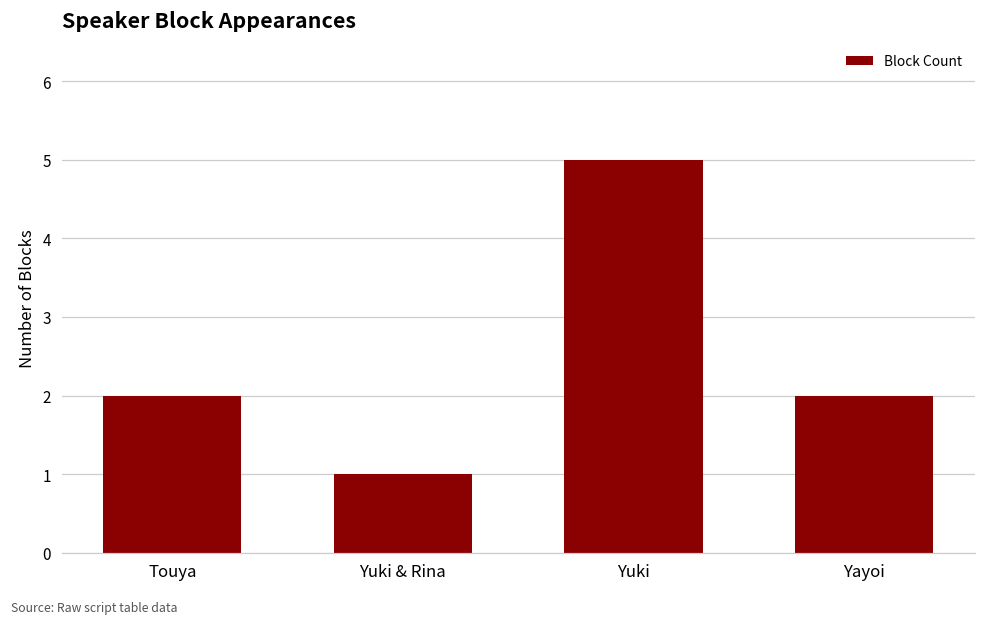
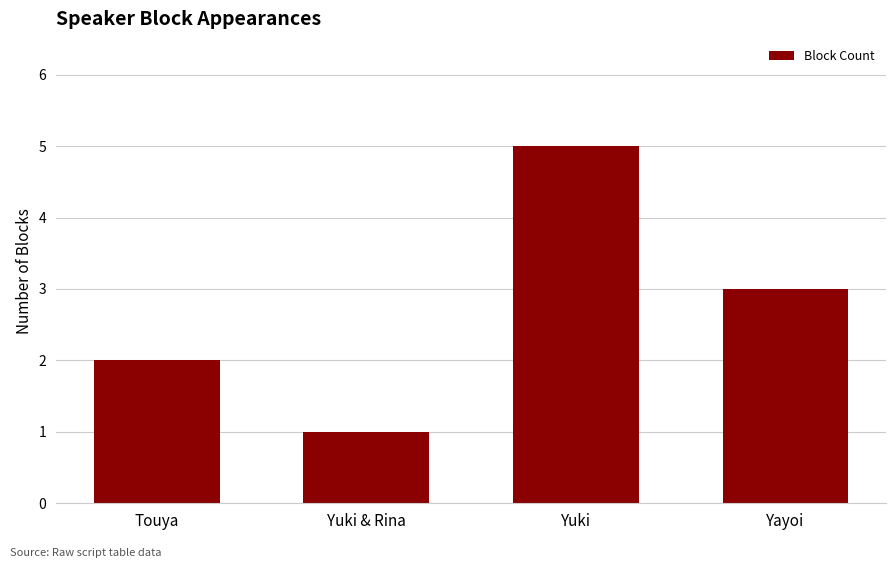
  {
    "Touya": 2,
    "Yuki & Rina": 1,
    "Yuki": 5,
-   "Yayoi": 2
+   "Yayoi": 3
  }
